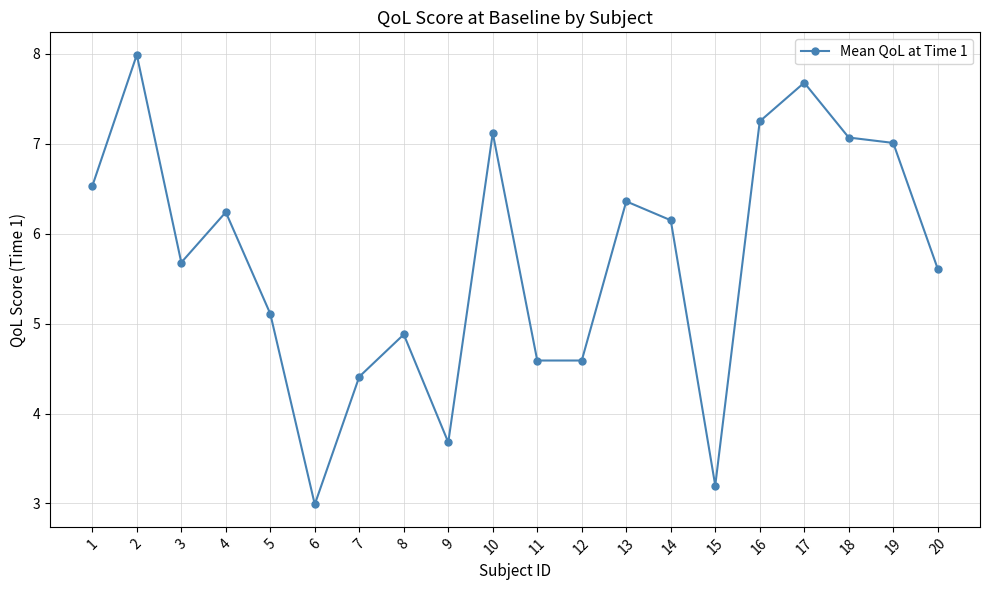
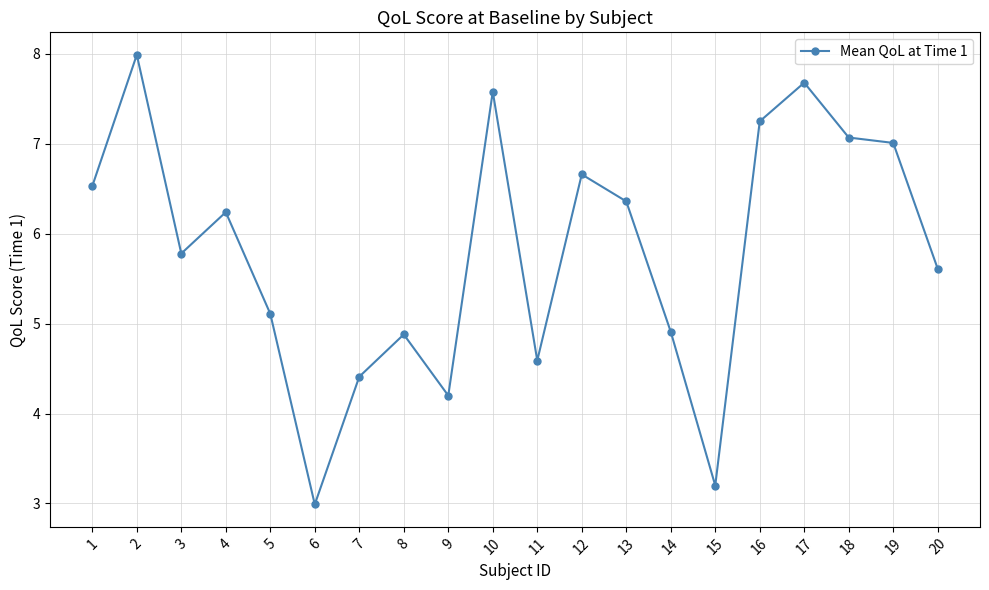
  {
    "1": 6.5,
    "2": 8.0,
-   "3": 5.7,
+   "3": 5.8,
    "4": 6.2,
    "5": 5.1,
    "6": 3.0,
    "7": 4.4,
    "8": 4.9,
-   "9": 3.7,
-   "10": 7.1,
+   "9": 4.2,
+   "10": 7.6,
    "11": 4.6,
-   "12": 4.6,
+   "12": 6.7,
    "13": 6.4,
-   "14": 6.2,
+   "14": 4.9,
    "15": 3.2,
    "16": 7.3,
    "17": 7.7,
    "18": 7.1,
    "19": 7.0,
    "20": 5.6
  }
